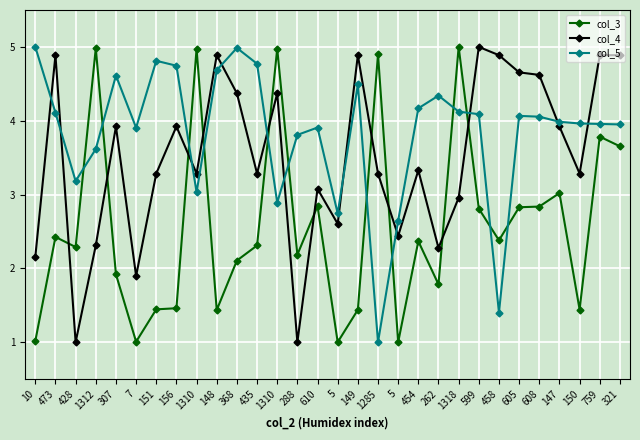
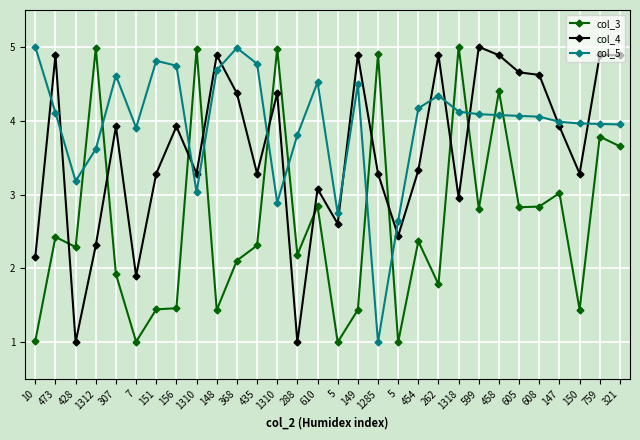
  {
    "col_3": {
      "10": 1.0,
      "473": 2.4,
      "428": 2.3,
      "1312": 5.0,
      "307": 1.9,
      "7": 1.0,
      "151": 1.4,
      "156": 1.5,
      "148": 1.4,
      "368": 2.1,
      "435": 2.3,
      "288": 2.2,
      "610": 2.8,
      "149": 1.4,
      "1285": 4.9,
      "454": 2.4,
      "262": 1.8,
      "1318": 5.0,
      "599": 2.8,
-     "458": 2.4,
+     "458": 4.4,
      "605": 2.8,
      "608": 2.8,
      "147": 3.0,
      "150": 1.4,
      "759": 3.8,
      "321": 3.7
    },
    "col_4": {
      "10": 2.2,
      "473": 4.9,
      "428": 1.0,
      "1312": 2.3,
      "307": 3.9,
      "7": 1.9,
      "151": 3.3,
      "156": 3.9,
      "148": 4.9,
      "368": 4.4,
      "435": 3.3,
      "288": 1.0,
      "610": 3.1,
      "149": 4.9,
      "1285": 3.3,
      "454": 3.3,
-     "262": 2.3,
+     "262": 4.9,
      "1318": 3.0,
      "599": 5.0,
      "458": 4.9,
      "605": 4.7,
      "608": 4.6,
      "147": 3.9,
      "150": 3.3
    },
    "col_5": {
      "10": 5.0,
      "473": 4.1,
      "428": 3.2,
      "1312": 3.6,
      "307": 4.6,
      "7": 3.9,
      "151": 4.8,
      "156": 4.7,
      "148": 4.7,
      "368": 5.0,
      "435": 4.8,
      "288": 3.8,
-     "610": 3.9,
+     "610": 4.5,
      "149": 4.5,
      "1285": 1.0,
      "454": 4.2,
      "262": 4.3,
      "1318": 4.1,
      "599": 4.1,
-     "458": 1.4,
+     "458": 4.1,
      "605": 4.1,
      "608": 4.1,
      "147": 4.0,
      "150": 4.0,
      "759": 4.0,
      "321": 3.9
    }
  }
